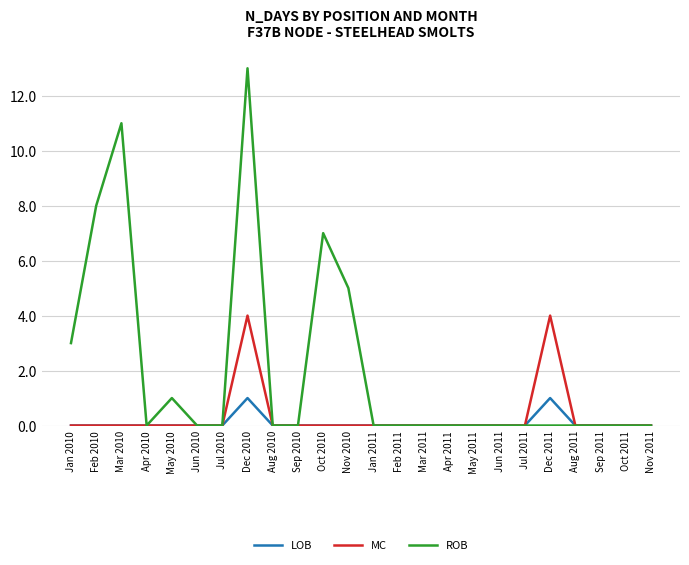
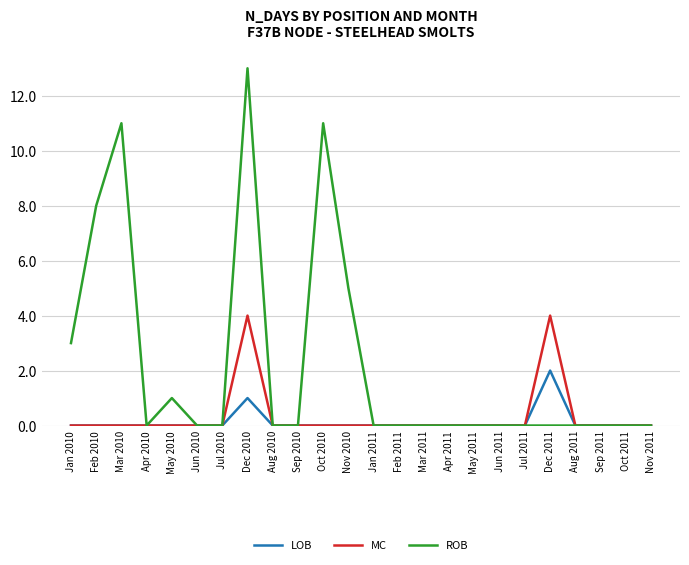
  {
    "LOB": {
      "Dec 2010": 1,
-     "Dec 2011": 1
+     "Dec 2011": 2
    },
    "MC": {
      "Dec 2010": 4,
      "Dec 2011": 4
    },
    "ROB": {
      "Jan 2010": 3,
      "Feb 2010": 8,
      "Mar 2010": 11,
      "May 2010": 1,
      "Dec 2010": 13,
-     "Oct 2010": 7,
+     "Oct 2010": 11,
      "Nov 2010": 5,
      "Dec 2011": 0
    }
  }
